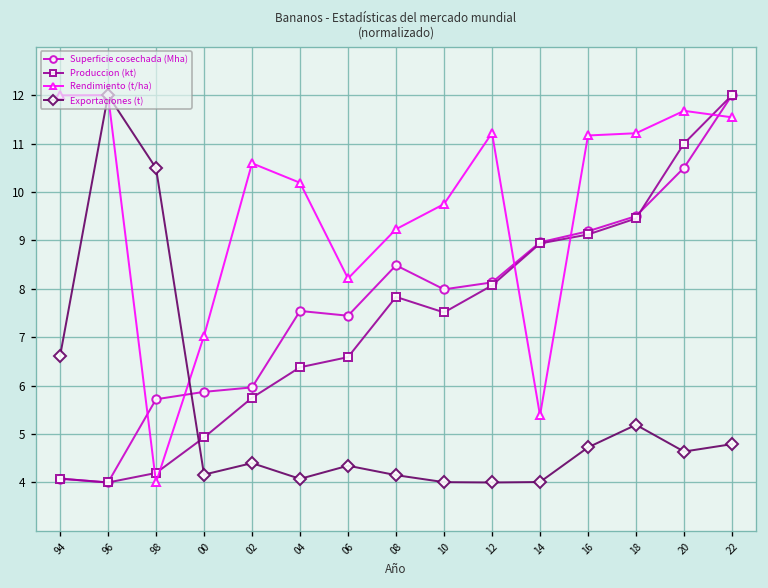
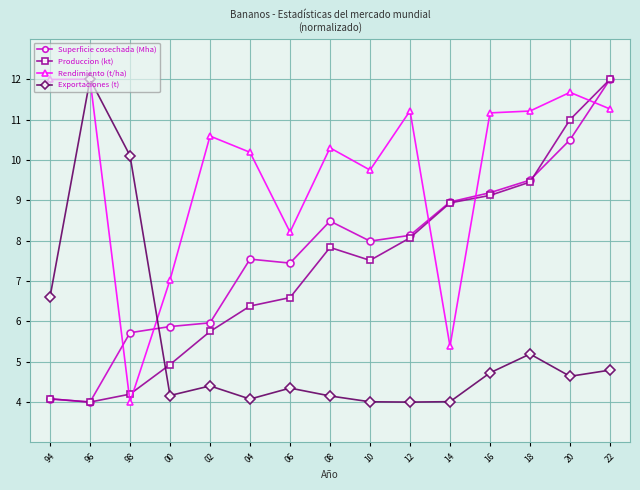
  {
    "Superficie cosechada (Mha)": {
      "98": 5.7,
      "00": 5.9,
      "02": 6.0,
      "04": 7.5,
      "06": 7.4,
      "08": 8.5,
      "10": 8.0,
      "12": 8.1,
      "16": 9.2,
      "20": 10.5
    },
    "Produccion (kt)": {
      "98": 4.2,
      "00": 4.9,
      "02": 5.7,
      "04": 6.4,
      "06": 6.6,
      "08": 7.8,
      "10": 7.5,
      "12": 8.1,
      "16": 9.1,
      "20": 11.0
    },
    "Rendimiento (t/ha)": {
      "98": 4.0,
      "00": 7.0,
      "02": 10.6,
      "04": 10.2,
      "06": 8.2,
-     "08": 9.2,
+     "08": 10.3,
      "10": 9.8,
      "12": 11.2,
      "14": 5.4,
      "16": 11.2,
      "18": 11.2,
      "20": 11.7,
-     "22": 11.5
+     "22": 11.3
    },
    "Exportaciones (t)": {
      "94": 6.6,
-     "98": 10.5,
+     "98": 10.1,
      "00": 4.2,
      "02": 4.4,
      "04": 4.1,
      "06": 4.3,
      "08": 4.2,
      "10": 4.0,
      "12": 4.0,
      "14": 4.0,
      "16": 4.7,
      "18": 5.2,
      "20": 4.6,
      "22": 4.8
    }
  }
